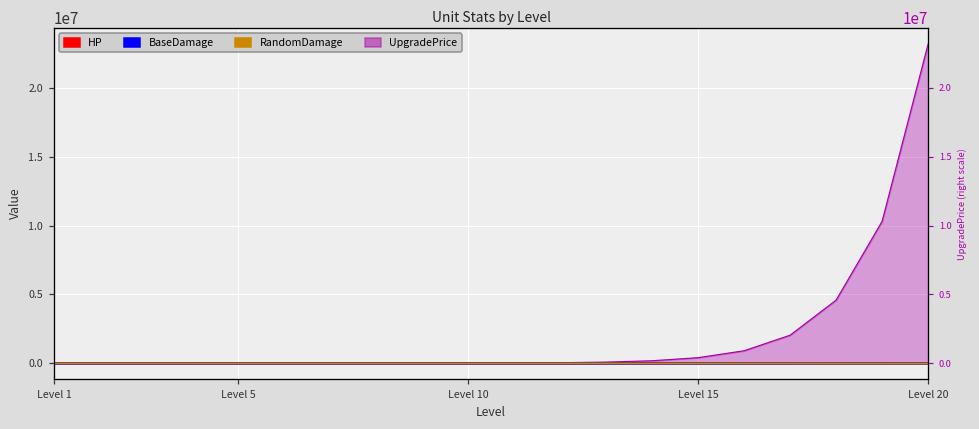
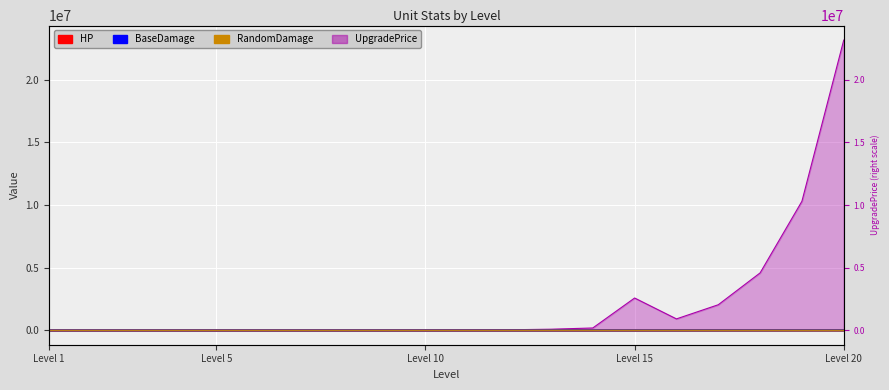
  {
    "UpgradePrice": {
-     "Level 15": 400000,
+     "Level 15": 2600000,
      "Level 20": 23200000
    },
    "RandomDamage": {
      "Level 15": 0,
      "Level 20": 0
    }
  }
